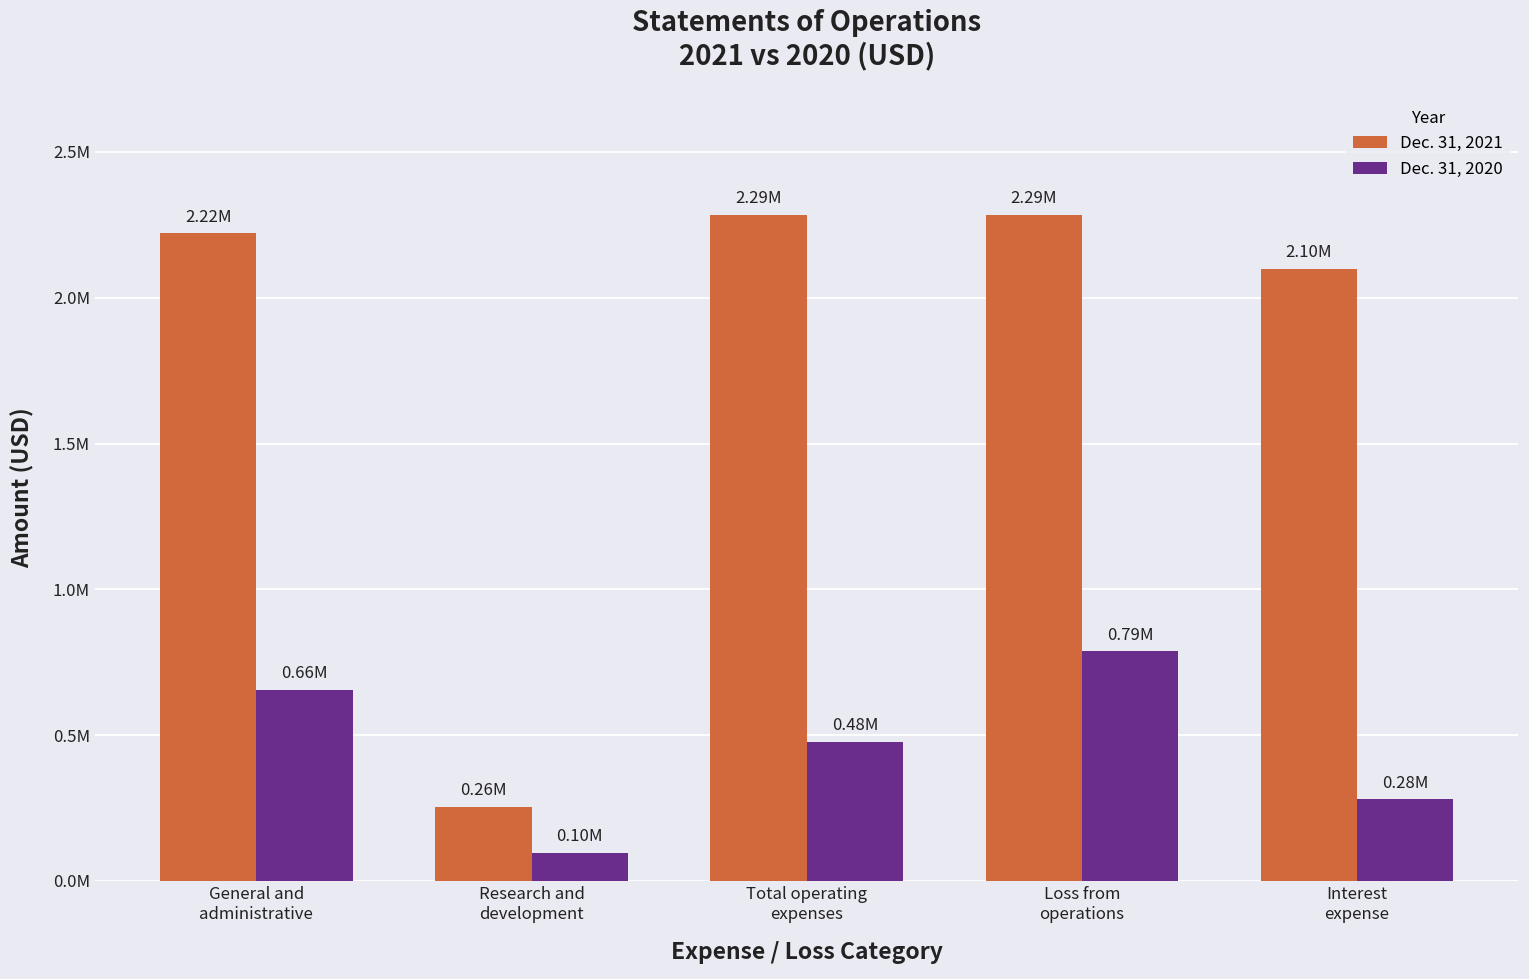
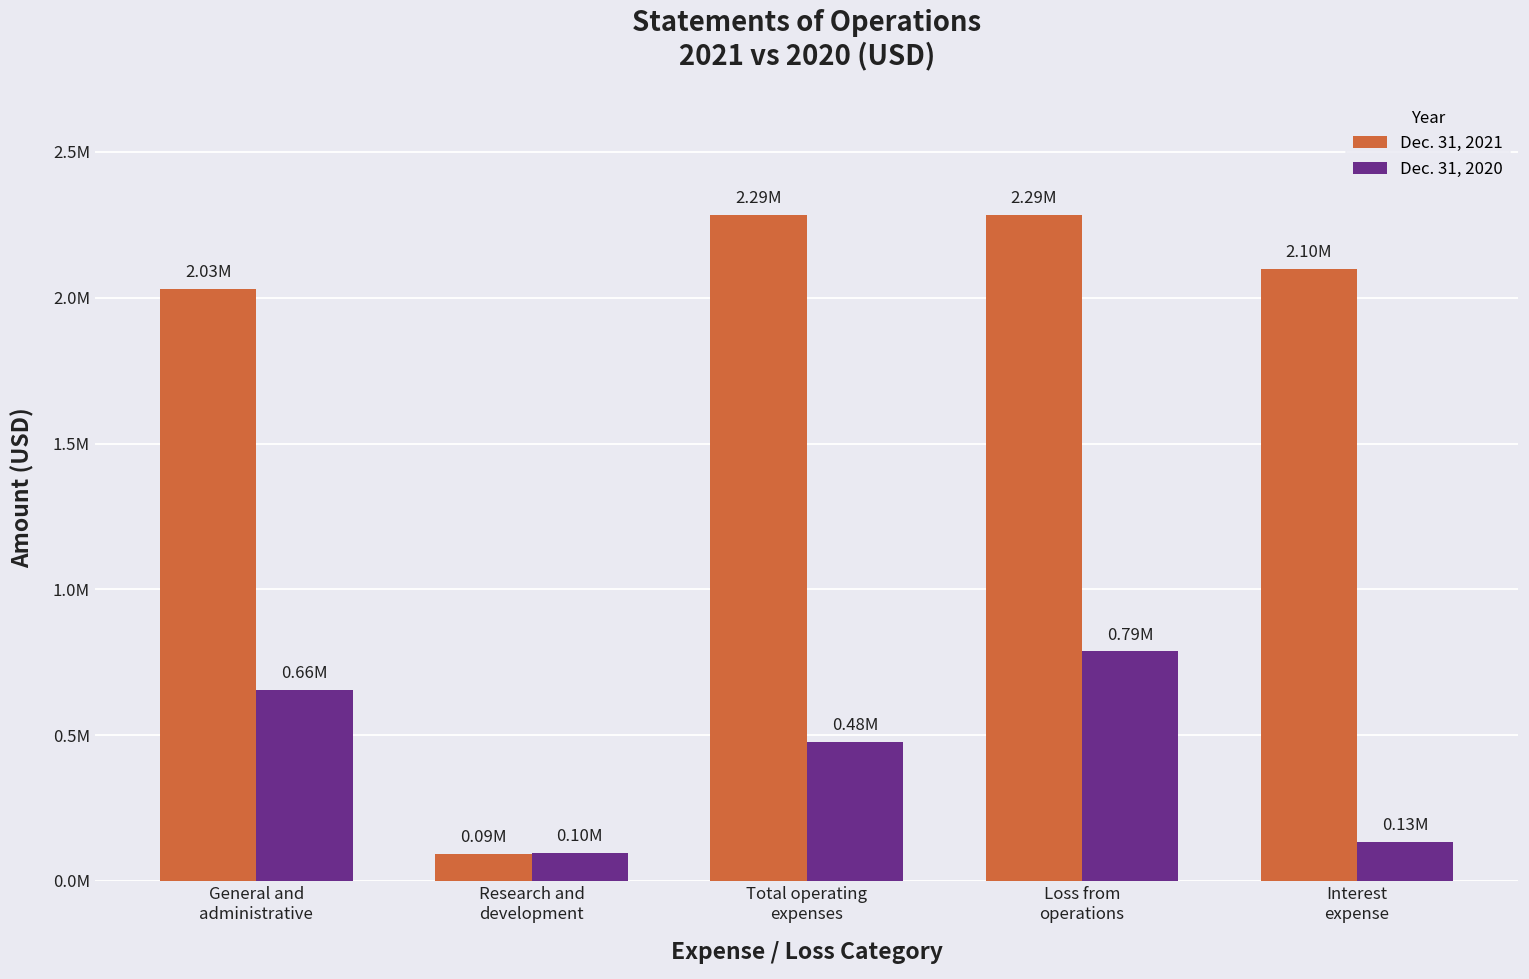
  {
    "Dec. 31, 2021": {
-     "General and administrative": "2.22M",
-     "Research and development": "0.26M",
+     "General and administrative": "2.03M",
+     "Research and development": "0.09M",
      "Total operating expenses": "2.29M",
      "Loss from operations": "2.29M",
      "Interest expense": "2.10M"
    },
    "Dec. 31, 2020": {
      "General and administrative": "0.66M",
      "Research and development": "0.10M",
      "Total operating expenses": "0.48M",
      "Loss from operations": "0.79M",
-     "Interest expense": "0.28M"
+     "Interest expense": "0.13M"
    }
  }
